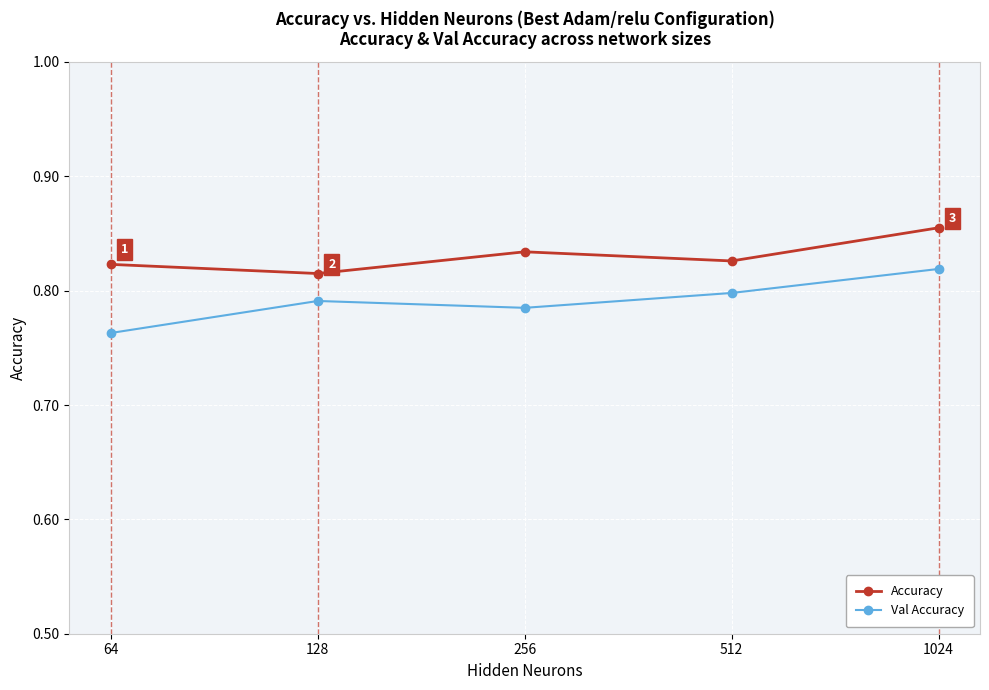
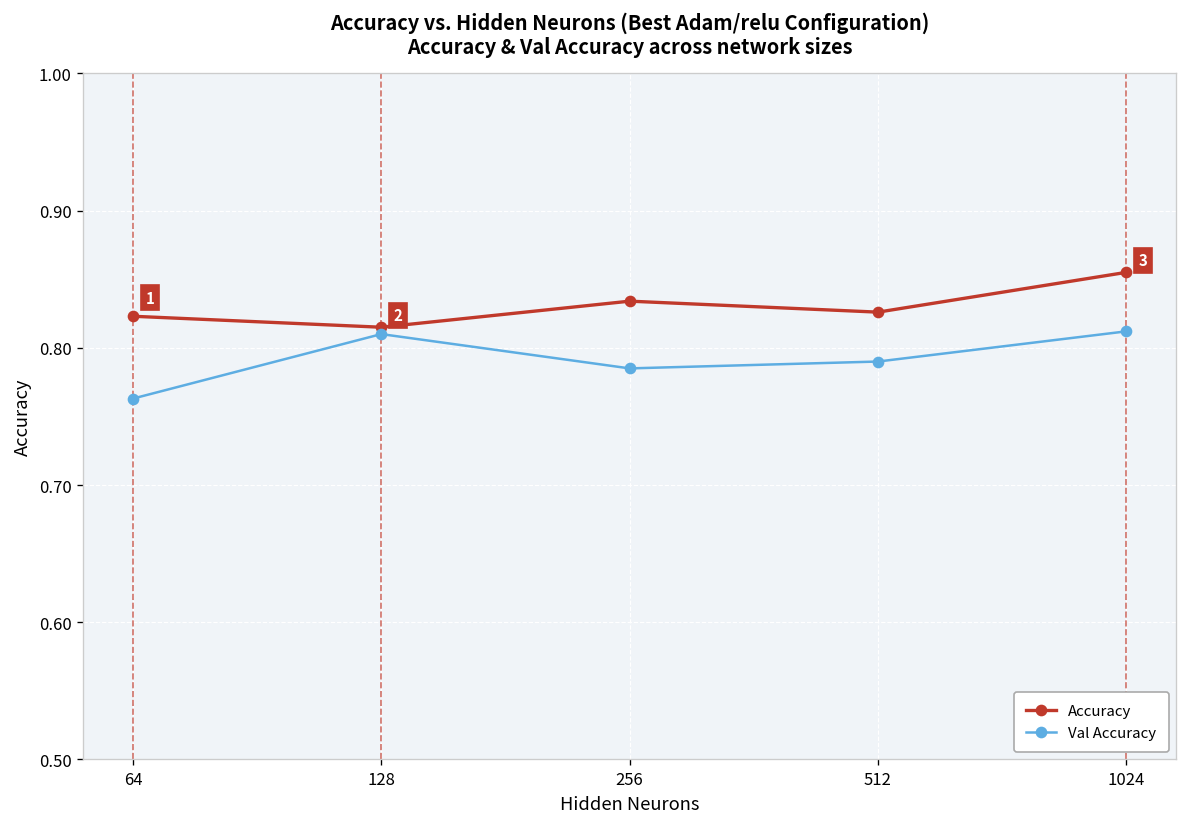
  {
    "Accuracy": {
      "256": 0.834,
      "512": 0.826
    },
    "Val Accuracy": {
      "64": 0.763,
-     "128": 0.791,
+     "128": 0.810,
      "256": 0.785,
-     "512": 0.798,
-     "1024": 0.819
+     "512": 0.790,
+     "1024": 0.812
    }
  }
